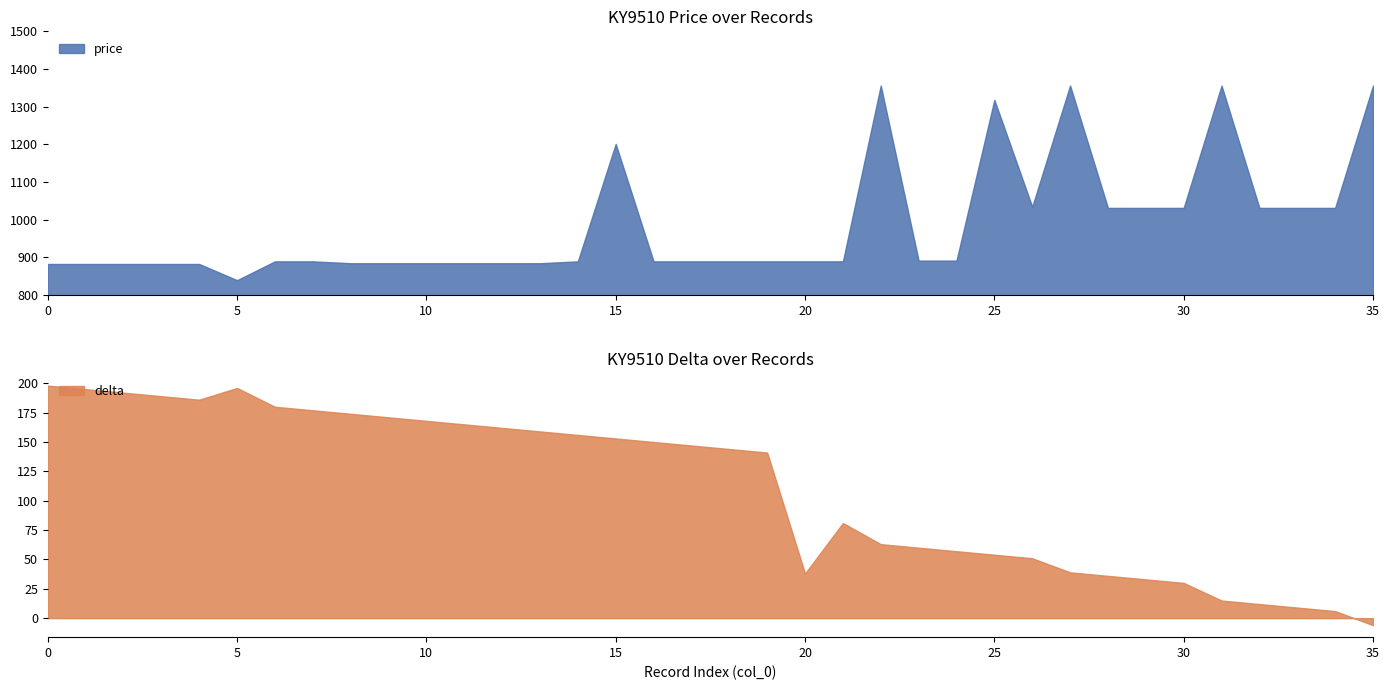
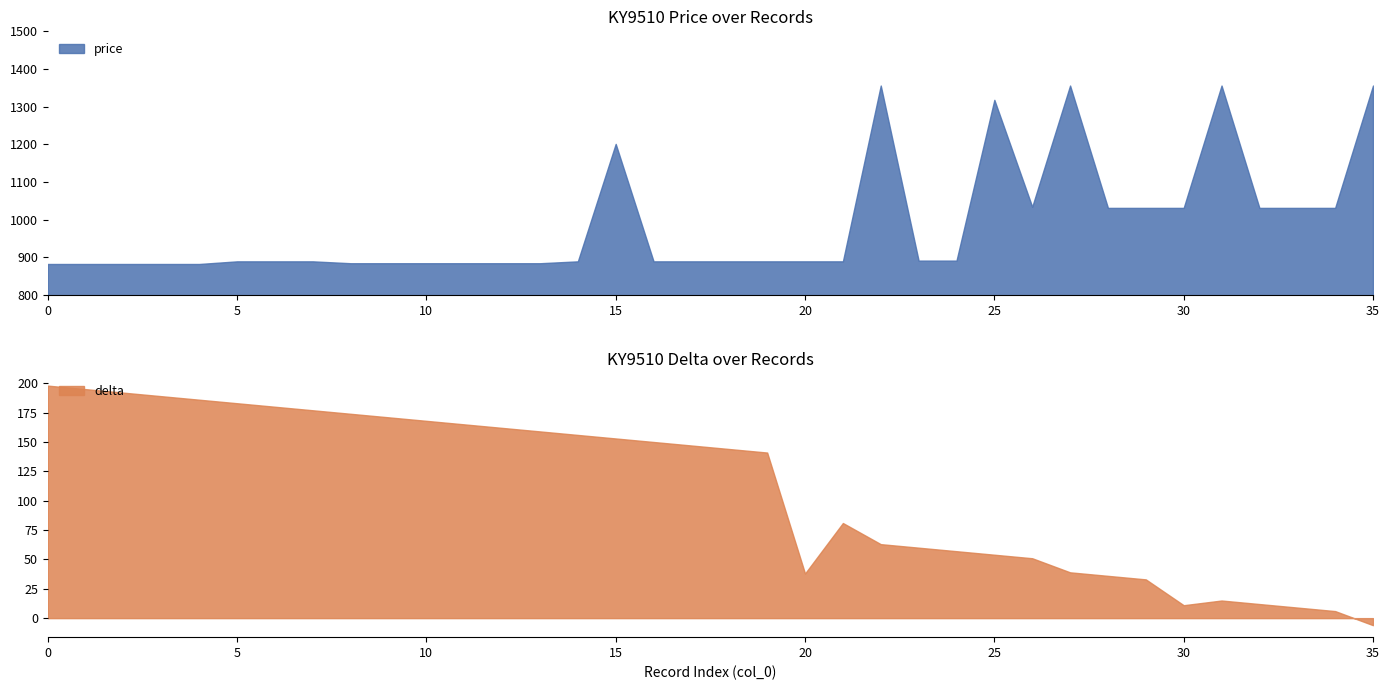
  {
    "KY9510 Price over Records": {
      "0": 880,
-     "5": 840,
+     "5": 890,
      "10": 880,
      "15": 1200,
      "20": 890,
      "25": 1320,
      "30": 1030,
      "35": 1360
    },
    "KY9510 Delta over Records": {
-     "5": 196,
-     "30": 30
+     "5": 183,
+     "30": 11
    }
  }
